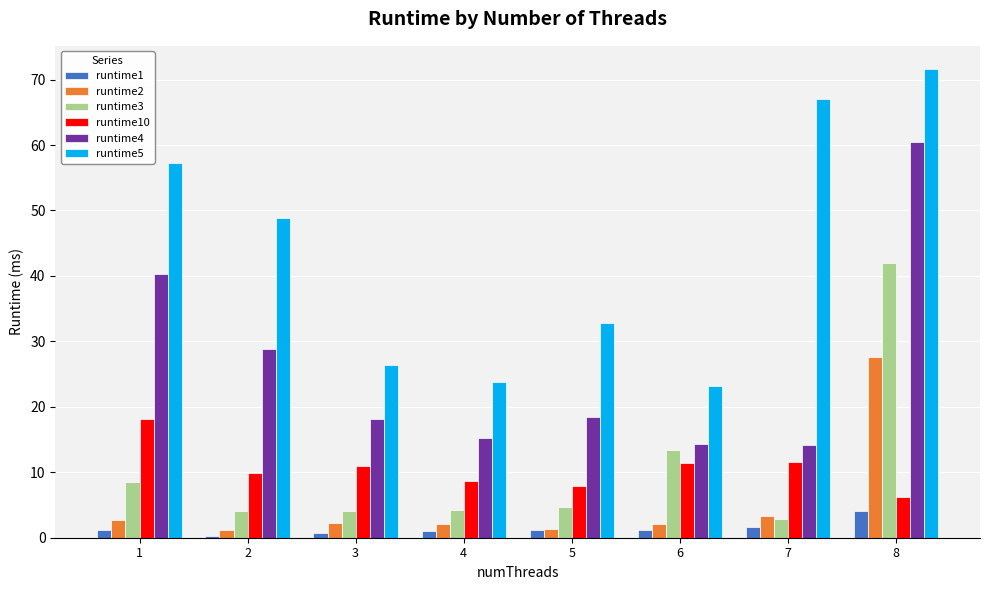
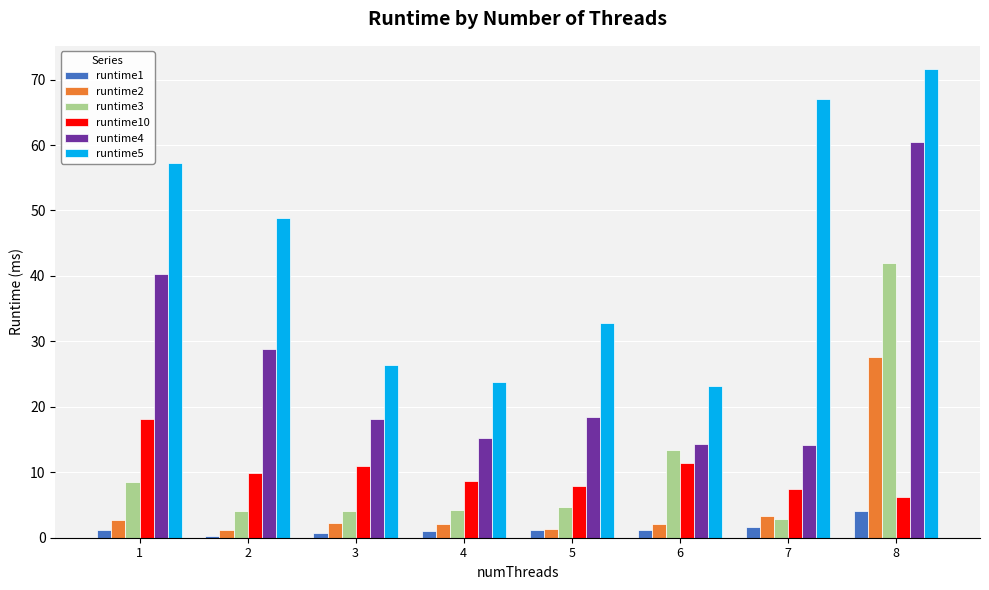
  {
    "runtime1": {
      "1": 1,
      "3": 1,
      "4": 1,
      "5": 1,
      "6": 1,
      "7": 2,
      "8": 4
    },
    "runtime2": {
      "1": 3,
      "2": 1,
      "3": 2,
      "4": 2,
      "5": 1,
      "6": 2,
      "7": 3,
      "8": 28
    },
    "runtime3": {
      "1": 9,
      "2": 4,
      "3": 4,
      "4": 4,
      "5": 5,
      "6": 13,
      "7": 3,
      "8": 42
    },
    "runtime10": {
      "1": 18,
      "2": 10,
      "3": 11,
      "4": 9,
      "5": 8,
      "6": 11,
-     "7": 12,
+     "7": 7,
      "8": 6
    },
    "runtime4": {
      "1": 40,
      "2": 29,
      "3": 18,
      "4": 15,
      "5": 18,
      "6": 14,
      "7": 14,
      "8": 60
    },
    "runtime5": {
      "1": 57,
      "2": 49,
      "3": 26,
      "4": 24,
      "5": 33,
      "6": 23,
      "7": 67,
      "8": 72
    }
  }
